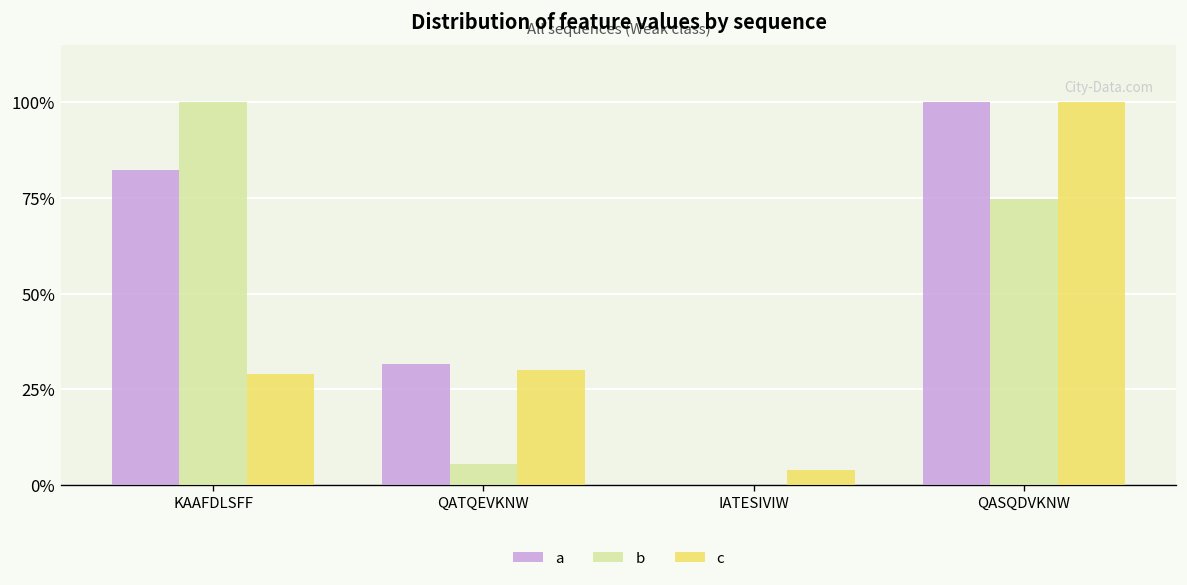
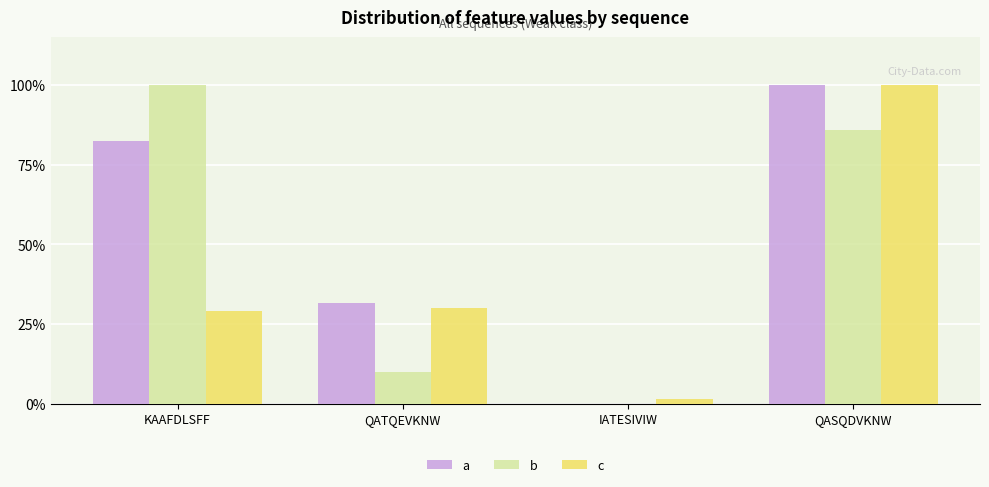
  {
    "a": {
      "KAAFDLSFF": "82%",
      "QATQEVKNW": "32%",
      "IATESIVIW": "0%",
      "QASQDVKNW": "100%"
    },
    "b": {
      "KAAFDLSFF": "100%",
-     "QATQEVKNW": "5%",
+     "QATQEVKNW": "10%",
      "IATESIVIW": "0%",
-     "QASQDVKNW": "75%"
+     "QASQDVKNW": "86%"
    },
    "c": {
      "KAAFDLSFF": "29%",
      "QATQEVKNW": "30%",
-     "IATESIVIW": "4%",
+     "IATESIVIW": "1%",
      "QASQDVKNW": "100%"
    }
  }
